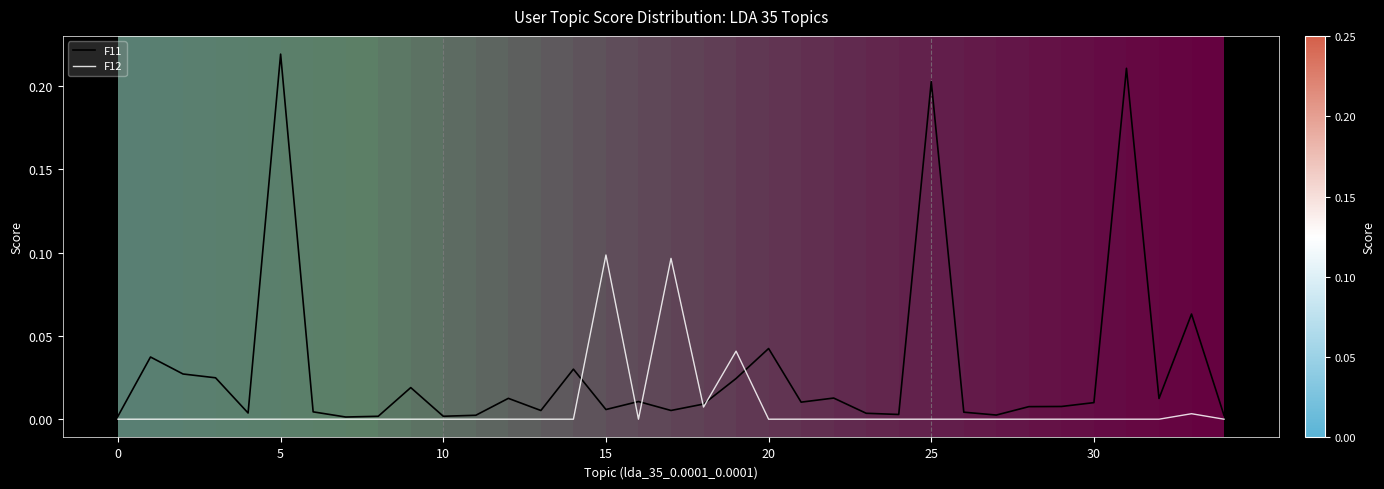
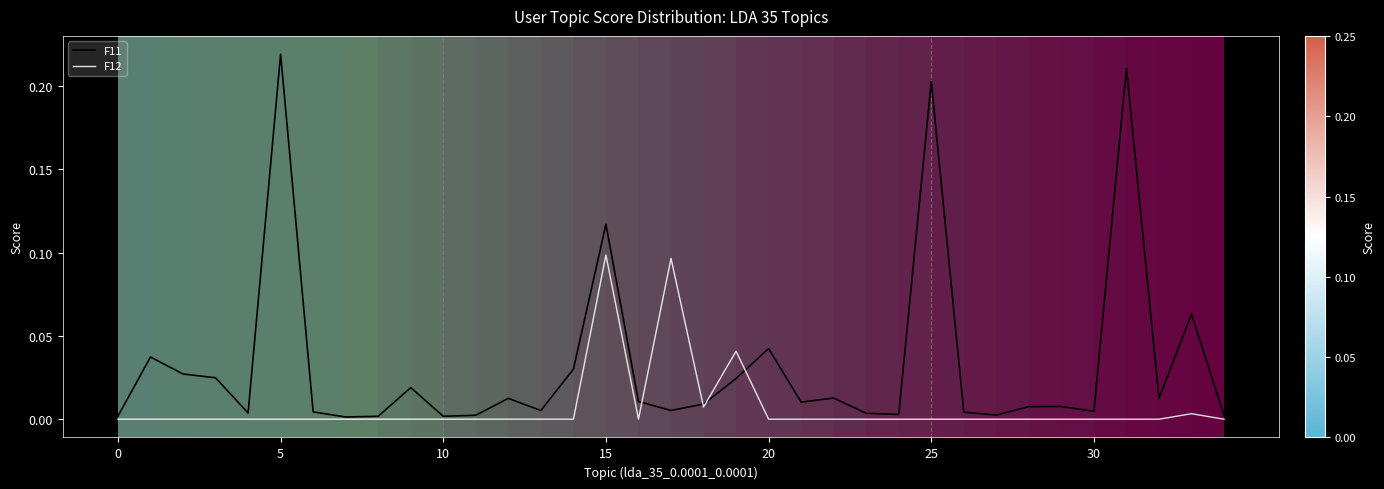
  {
    "F11": {
      "0": 0.002,
      "5": 0.219,
      "10": 0.002,
-     "15": 0.006,
+     "15": 0.117,
      "20": 0.042,
      "25": 0.203,
-     "30": 0.010
+     "30": 0.005
    },
    "F12": {
      "0": 0.000,
      "5": 0.000,
      "10": 0.000,
      "15": 0.099,
      "20": 0.000,
      "25": 0.000,
      "30": 0.000
    }
  }
